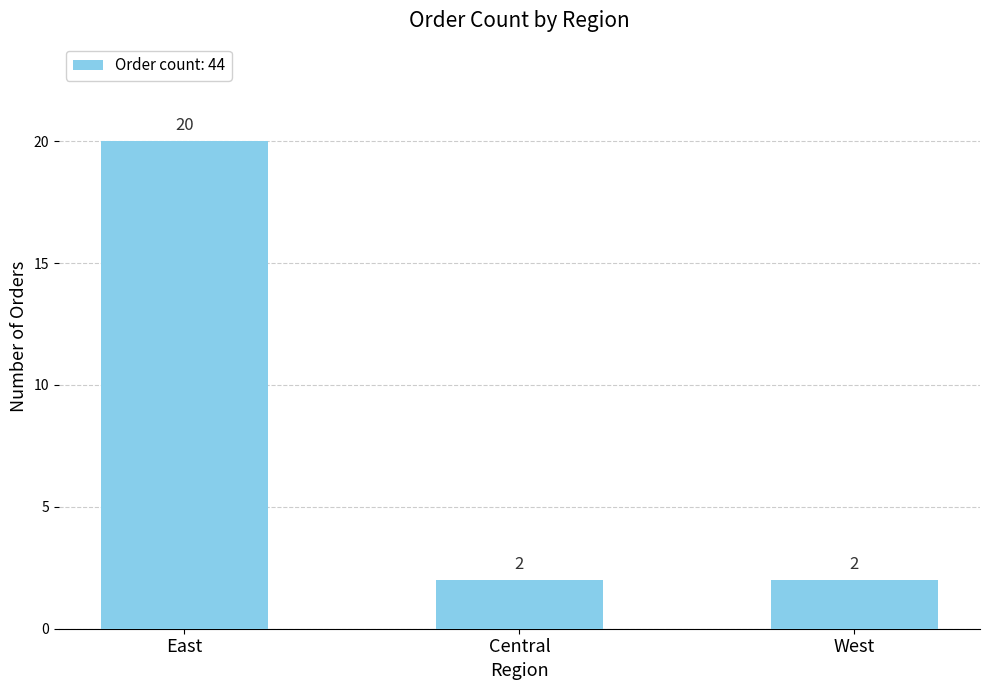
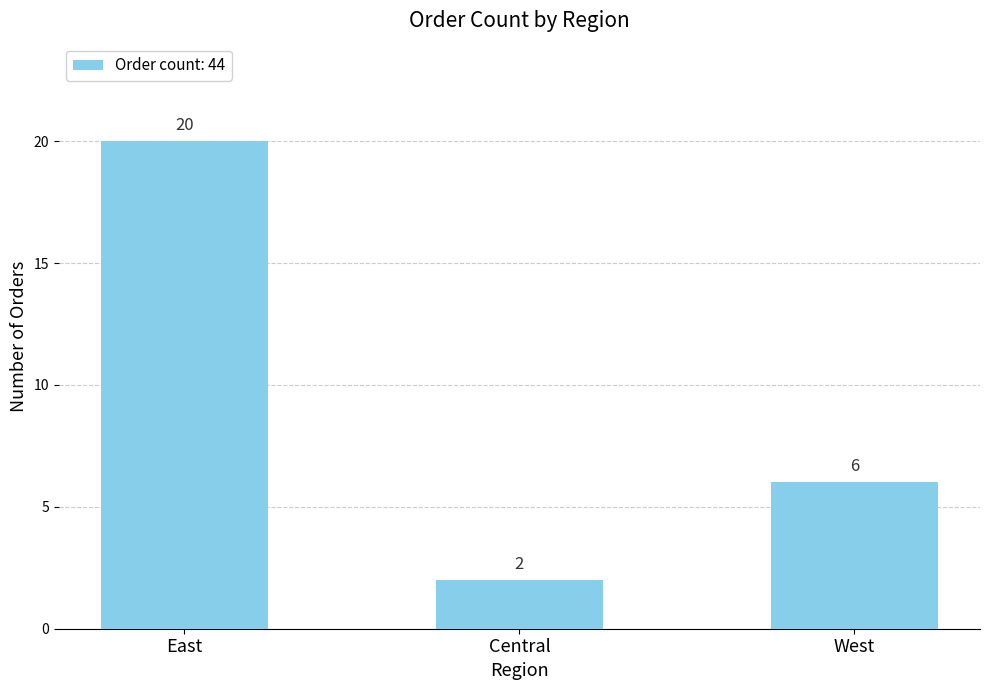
  {
    "East": 20,
    "Central": 2,
-   "West": 2
+   "West": 6
  }
